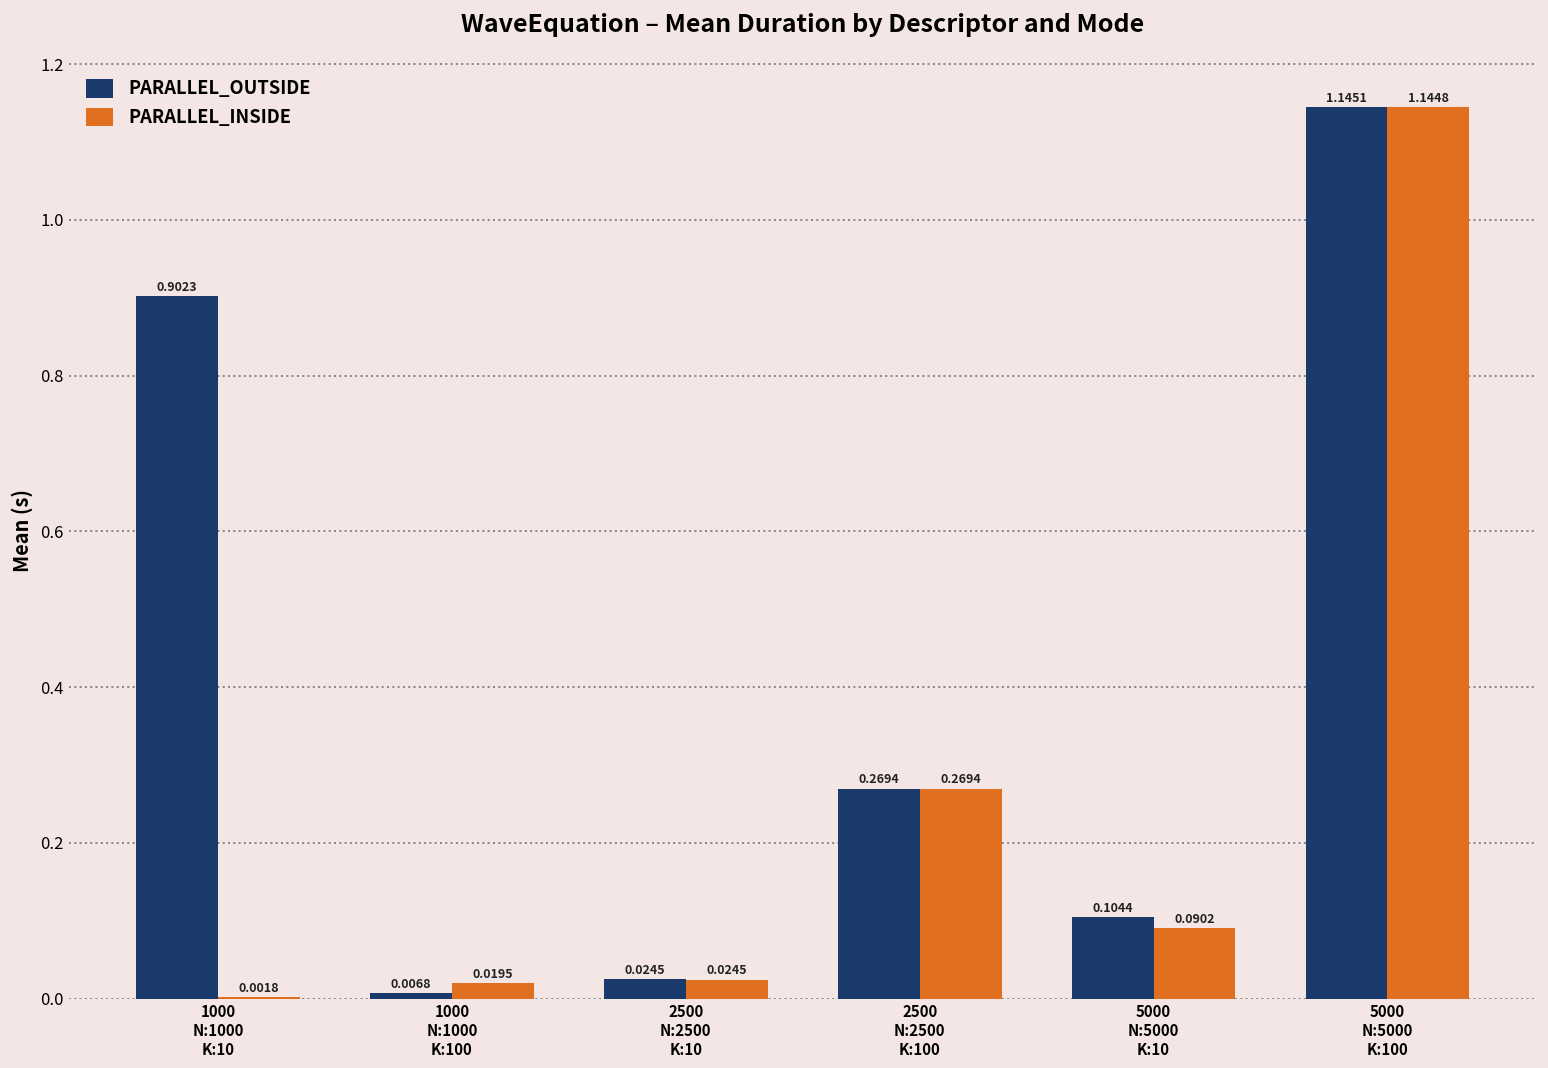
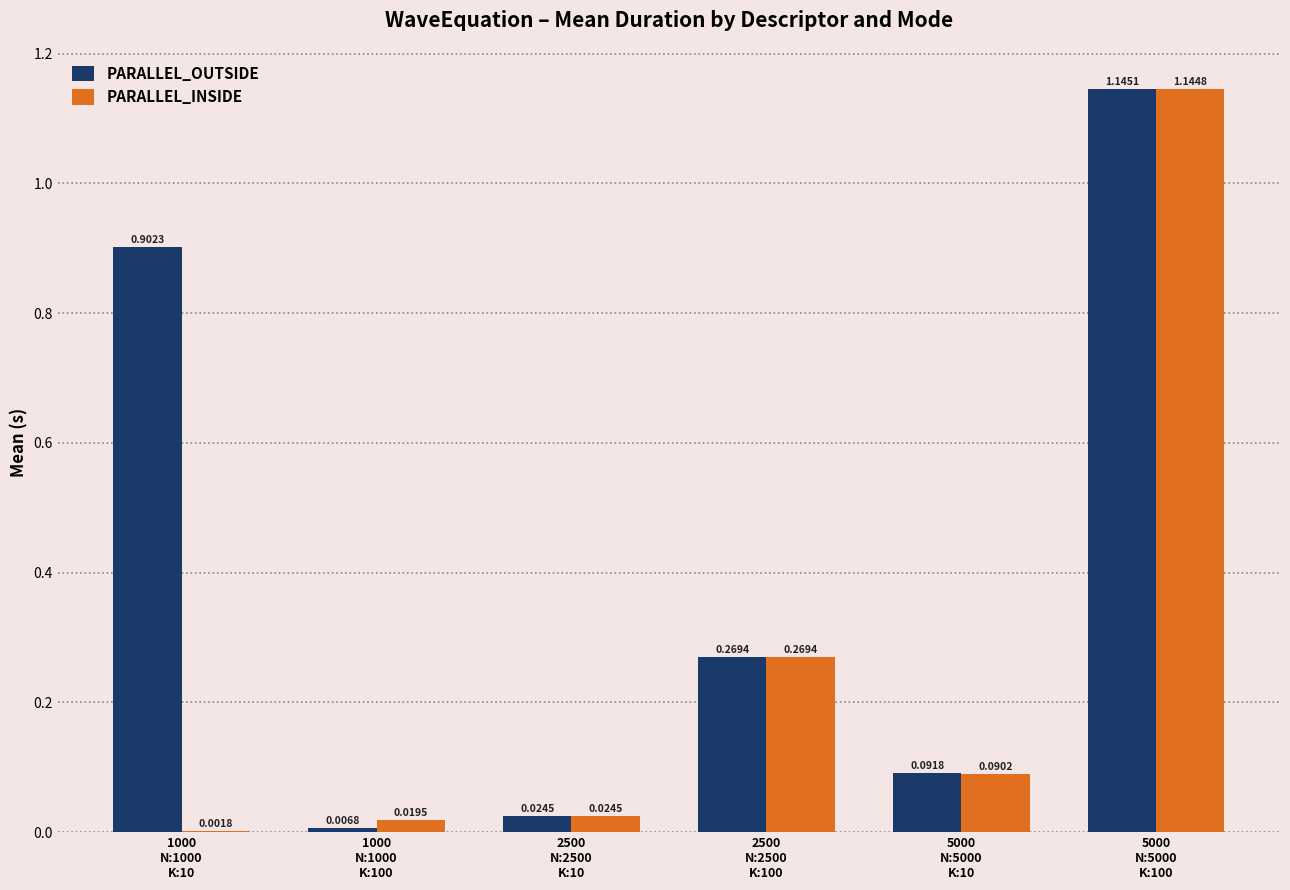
  {
    "PARALLEL_OUTSIDE": {
      "1000 N:1000 K:10": 0.9023,
      "1000 N:1000 K:100": 0.0068,
      "2500 N:2500 K:10": 0.0245,
      "2500 N:2500 K:100": 0.2694,
-     "5000 N:5000 K:10": 0.1044,
+     "5000 N:5000 K:10": 0.0918,
      "5000 N:5000 K:100": 1.1451
    },
    "PARALLEL_INSIDE": {
      "1000 N:1000 K:10": 0.0018,
      "1000 N:1000 K:100": 0.0195,
      "2500 N:2500 K:10": 0.0245,
      "2500 N:2500 K:100": 0.2694,
      "5000 N:5000 K:10": 0.0902,
      "5000 N:5000 K:100": 1.1448
    }
  }
